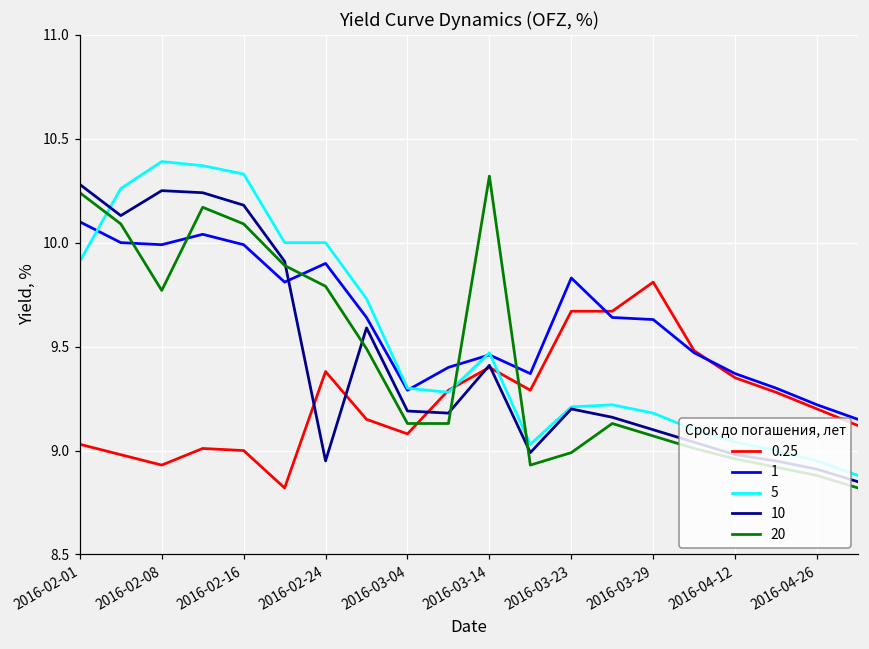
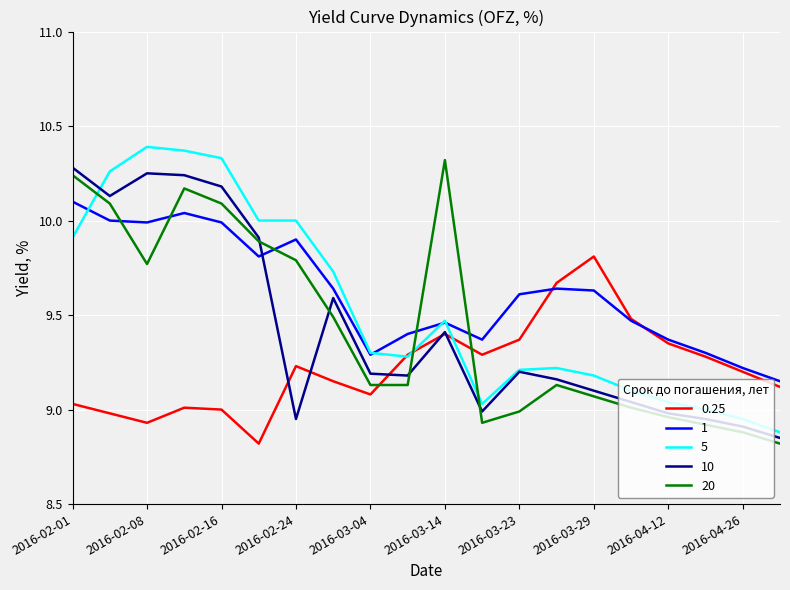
  {
    "0.25": {
      "2016-02-01": 9.03,
      "2016-02-08": 8.93,
      "2016-02-16": 9.00,
-     "2016-02-24": 9.38,
+     "2016-02-24": 9.23,
      "2016-03-04": 9.08,
-     "2016-03-23": 9.67,
+     "2016-03-23": 9.37,
      "2016-03-29": 9.81,
      "2016-04-12": 9.35,
      "2016-04-26": 9.20
    },
    "1": {
      "2016-02-01": 10.10,
      "2016-02-08": 9.99,
      "2016-02-16": 9.99,
      "2016-02-24": 9.90,
-     "2016-03-23": 9.83,
+     "2016-03-23": 9.61,
      "2016-03-29": 9.63,
      "2016-04-12": 9.37,
      "2016-04-26": 9.22
    },
    "5": {
      "2016-02-01": 9.91,
      "2016-02-08": 10.39,
      "2016-02-16": 10.33,
      "2016-02-24": 10.00,
      "2016-03-29": 9.18
    },
    "10": {
      "2016-02-01": 10.28,
      "2016-02-08": 10.25,
      "2016-02-16": 10.18,
      "2016-02-24": 8.95,
      "2016-03-04": 9.19,
      "2016-03-29": 9.10
    },
    "20": {
      "2016-02-01": 10.24,
      "2016-02-08": 9.77,
      "2016-02-16": 10.09,
      "2016-02-24": 9.79,
      "2016-03-04": 9.13,
      "2016-03-14": 10.32,
      "2016-03-23": 8.99,
      "2016-03-29": 9.07
    }
  }
